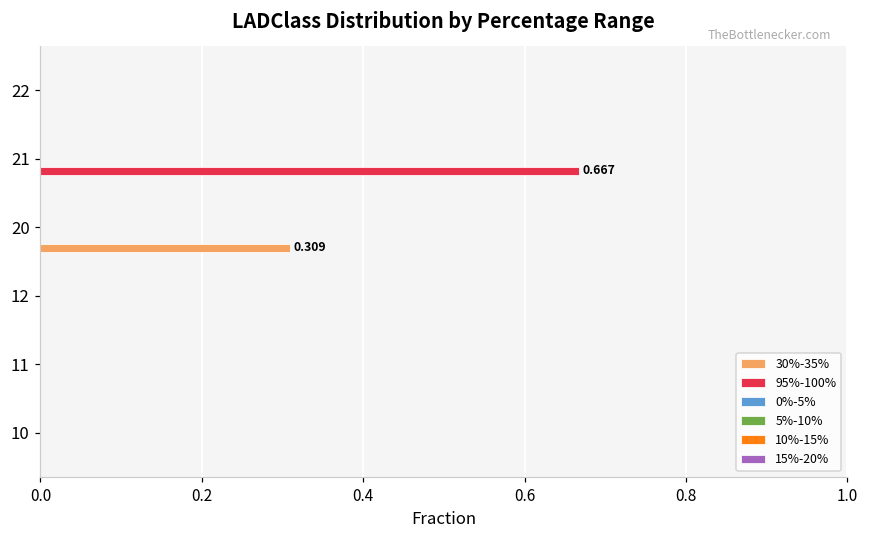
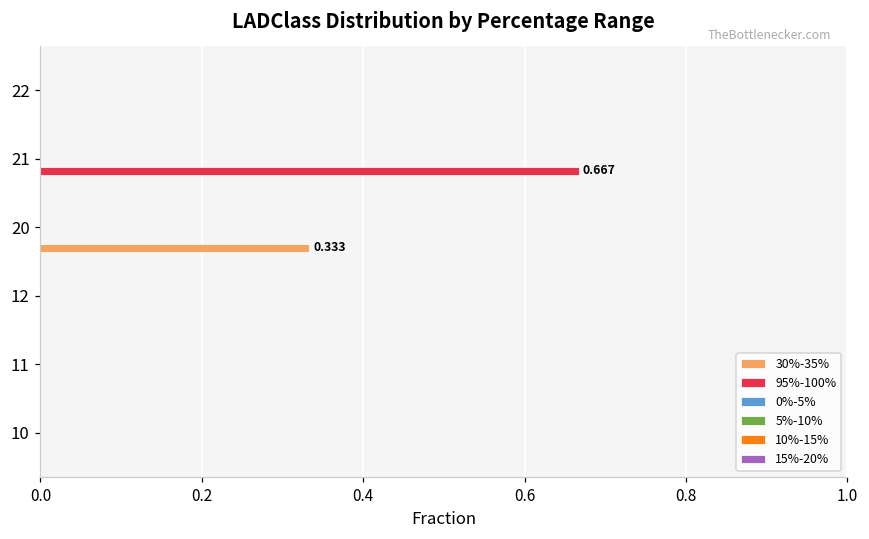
  {
    "30%-35%": {
-     "20": 0.309
+     "20": 0.333
    },
    "95%-100%": {
      "21": 0.667
    },
    "0%-5%": {
      "22": 0.00,
      "21": 0.00,
      "20": 0.00,
      "12": 0.00,
      "11": 0.00,
      "10": 0.00
    },
    "5%-10%": {
      "22": 0.00,
      "21": 0.00,
      "20": 0.00,
      "12": 0.00,
      "11": 0.00,
      "10": 0.00
    },
    "10%-15%": {
      "22": 0.00,
      "21": 0.00,
      "20": 0.00,
      "12": 0.00,
      "11": 0.00,
      "10": 0.00
    },
    "15%-20%": {
      "22": 0.00,
      "21": 0.00,
      "20": 0.00,
      "12": 0.00,
      "11": 0.00,
      "10": 0.00
    }
  }
